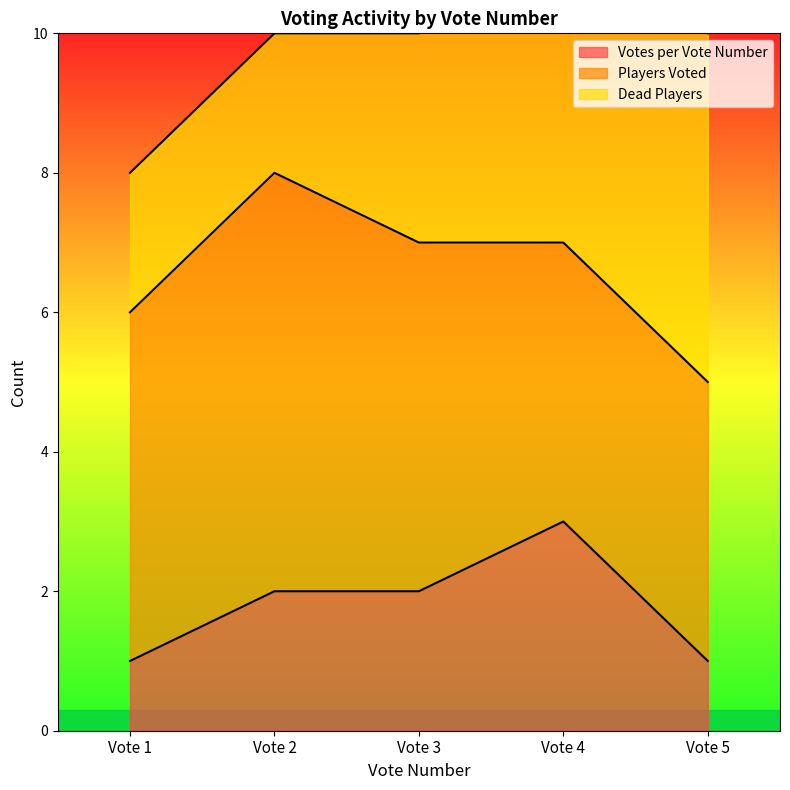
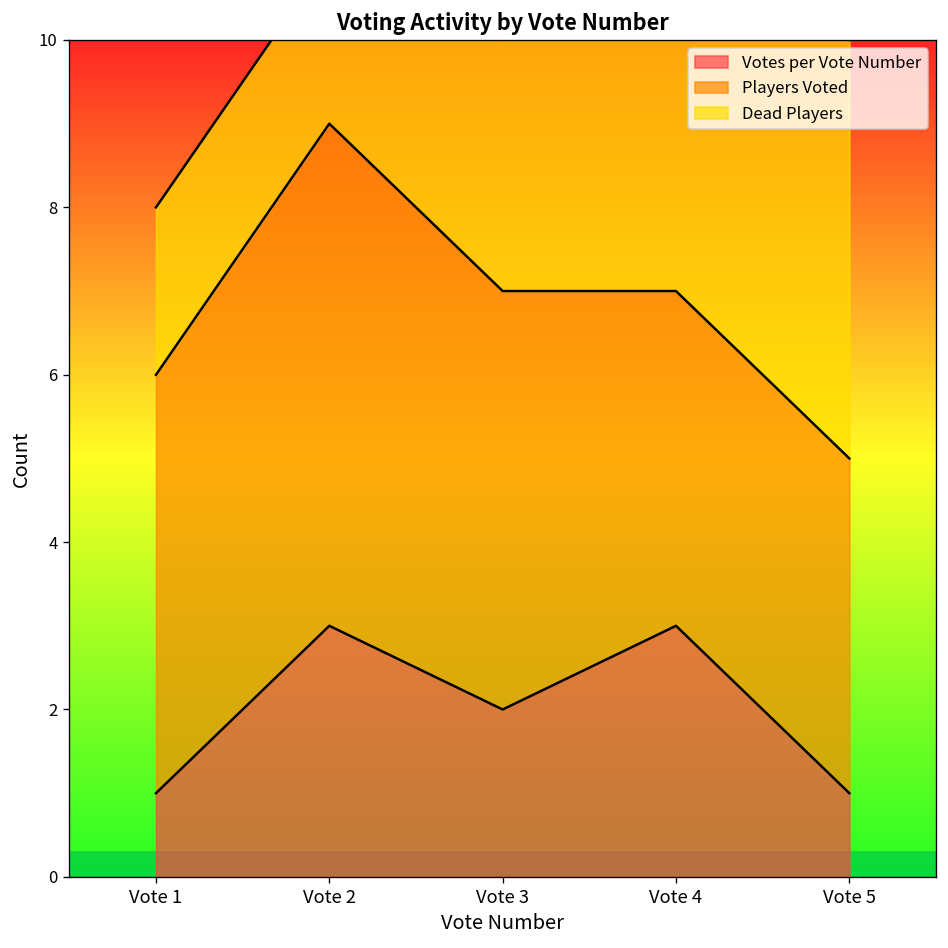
  {
    "Votes per Vote Number": {
      "Vote 1": 1,
-     "Vote 2": 2,
+     "Vote 2": 3,
      "Vote 3": 2,
      "Vote 4": 3,
      "Vote 5": 1
    },
    "Players Voted": {
      "Vote 1": 5,
      "Vote 2": 6,
      "Vote 3": 5,
      "Vote 4": 4,
      "Vote 5": 4
    },
    "Dead Players": {
      "Vote 1": 2,
      "Vote 3": 3,
      "Vote 5": 5
    }
  }
